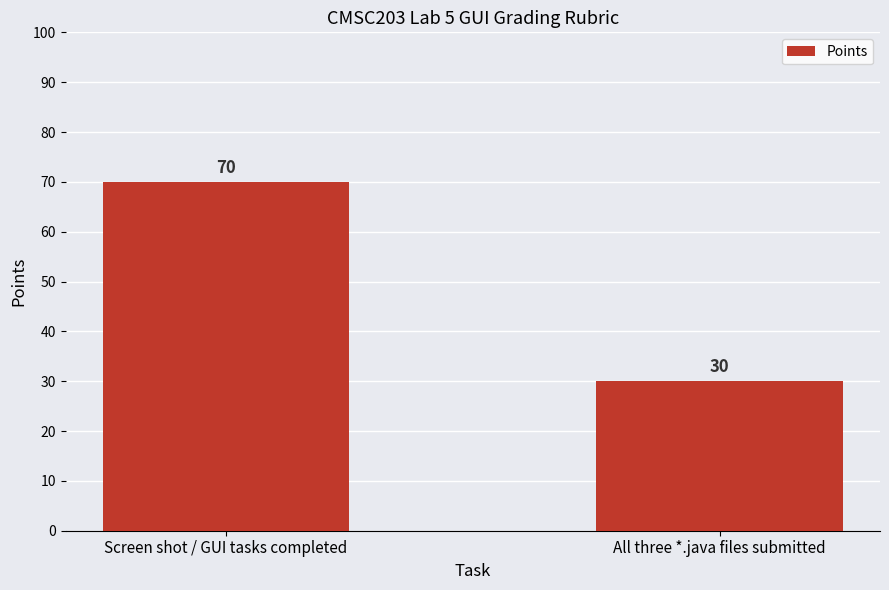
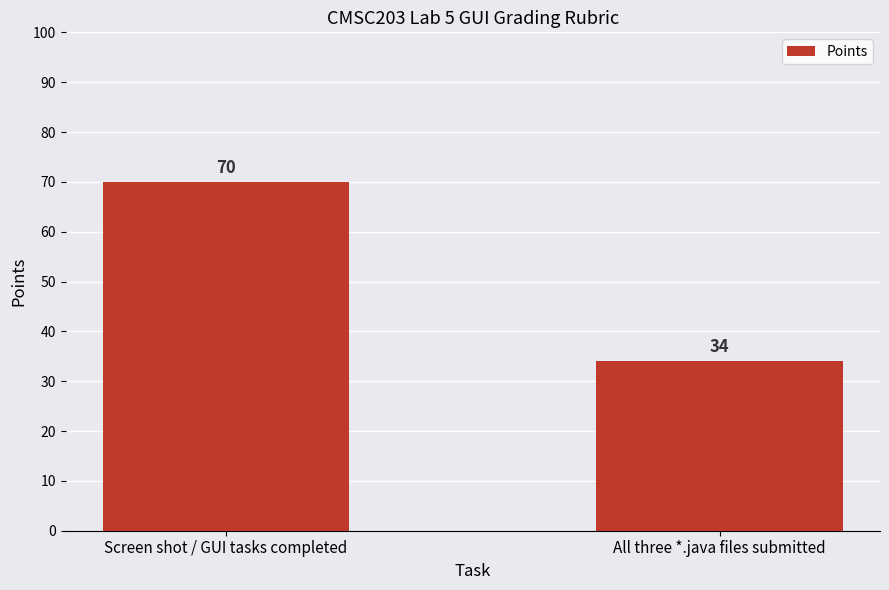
  {
    "Screen shot / GUI tasks completed": 70,
-   "All three *.java files submitted": 30
+   "All three *.java files submitted": 34
  }
